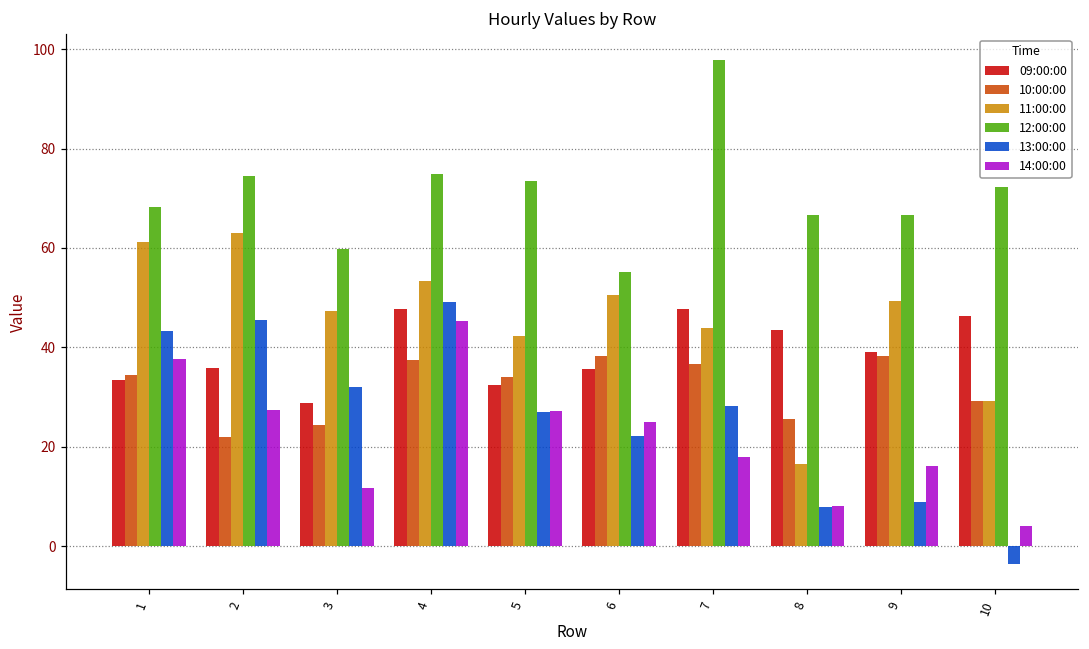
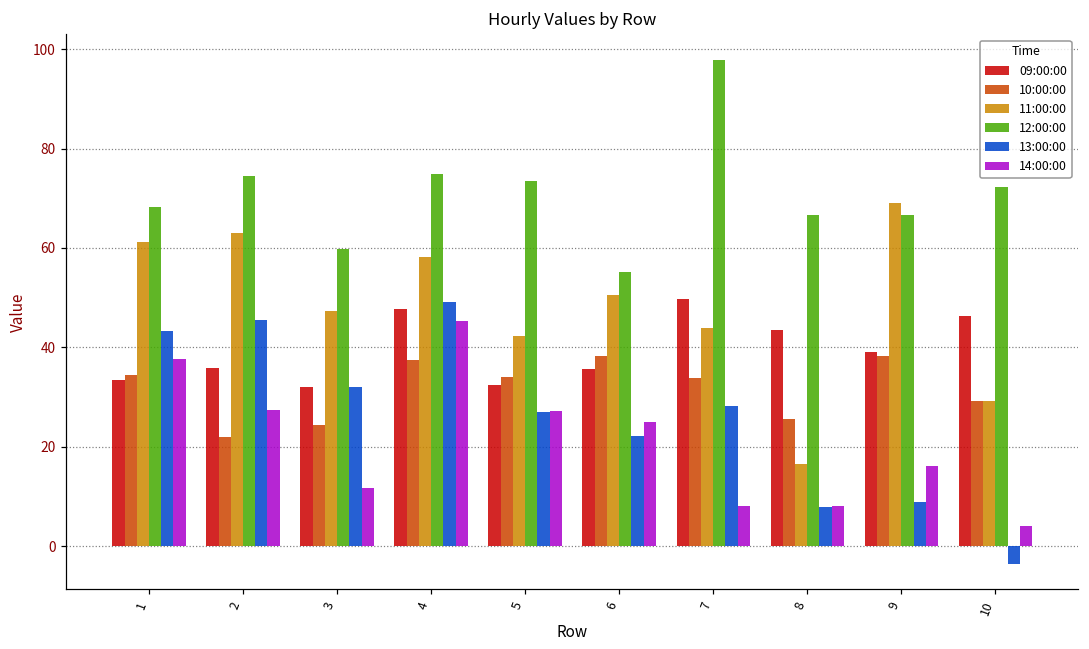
  {
    "09:00:00": {
      "1": 34,
      "2": 36,
-     "3": 29,
+     "3": 32,
      "4": 48,
      "5": 32,
      "6": 36,
-     "7": 48,
+     "7": 50,
      "8": 43,
      "9": 39,
      "10": 46
    },
    "10:00:00": {
      "1": 34,
      "2": 22,
      "3": 24,
      "4": 37,
      "5": 34,
      "6": 38,
-     "7": 37,
+     "7": 34,
      "8": 26,
      "9": 38,
      "10": 29
    },
    "11:00:00": {
      "1": 61,
      "2": 63,
      "3": 47,
-     "4": 53,
+     "4": 58,
      "5": 42,
      "6": 51,
      "7": 44,
      "8": 16,
-     "9": 49,
+     "9": 69,
      "10": 29
    },
    "12:00:00": {
      "1": 68,
      "2": 74,
      "3": 60,
      "4": 75,
      "5": 73,
      "6": 55,
      "7": 98,
      "8": 67,
      "9": 67,
      "10": 72
    },
    "13:00:00": {
      "1": 43,
      "2": 45,
      "3": 32,
      "4": 49,
      "5": 27,
      "6": 22,
      "7": 28,
      "8": 8,
      "9": 9,
      "10": -4
    },
    "14:00:00": {
      "1": 38,
      "2": 27,
      "3": 12,
      "4": 45,
      "5": 27,
      "6": 25,
-     "7": 18,
+     "7": 8,
      "8": 8,
      "9": 16,
      "10": 4
    }
  }
